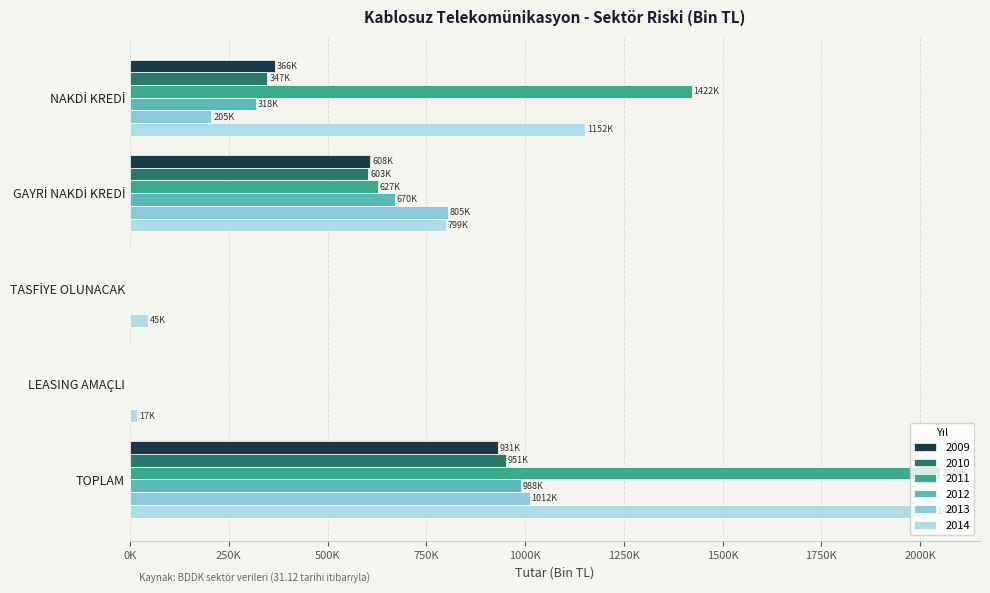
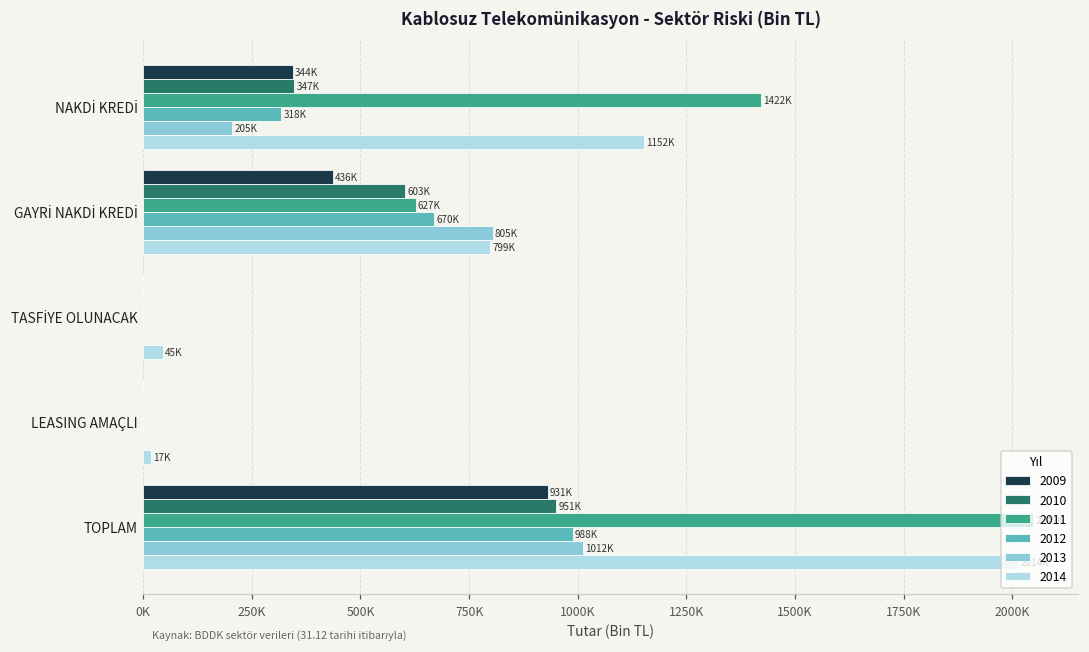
  {
    "2009": {
-     "NAKDİ KREDİ": "366K",
-     "GAYRİ NAKDİ KREDİ": "608K",
+     "NAKDİ KREDİ": "344K",
+     "GAYRİ NAKDİ KREDİ": "436K",
      "TOPLAM": "931K"
    }
  }
